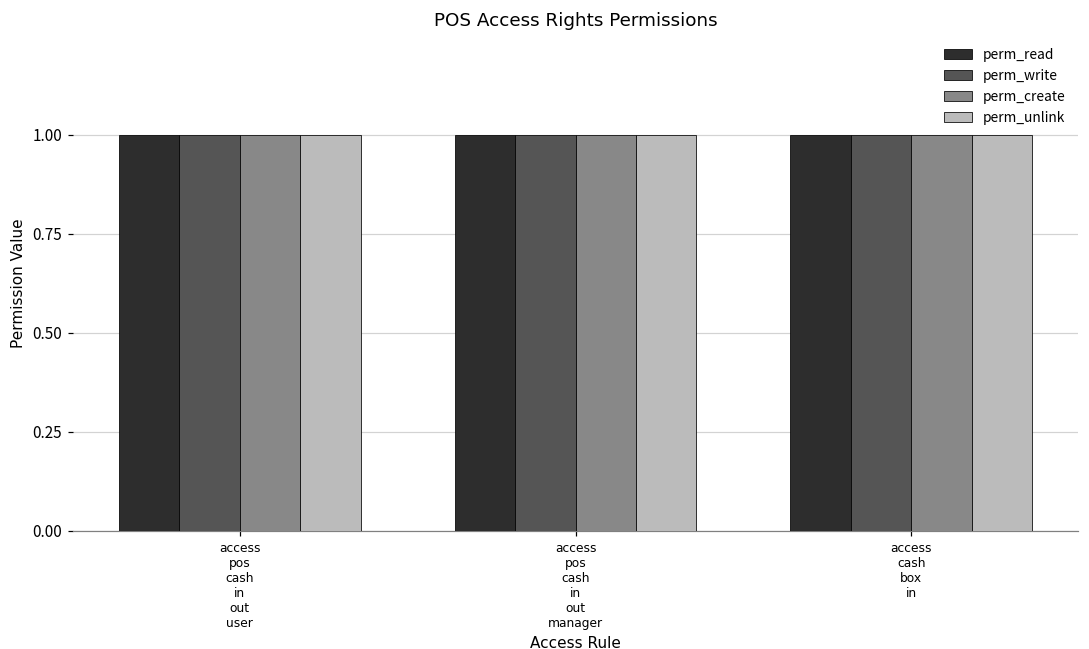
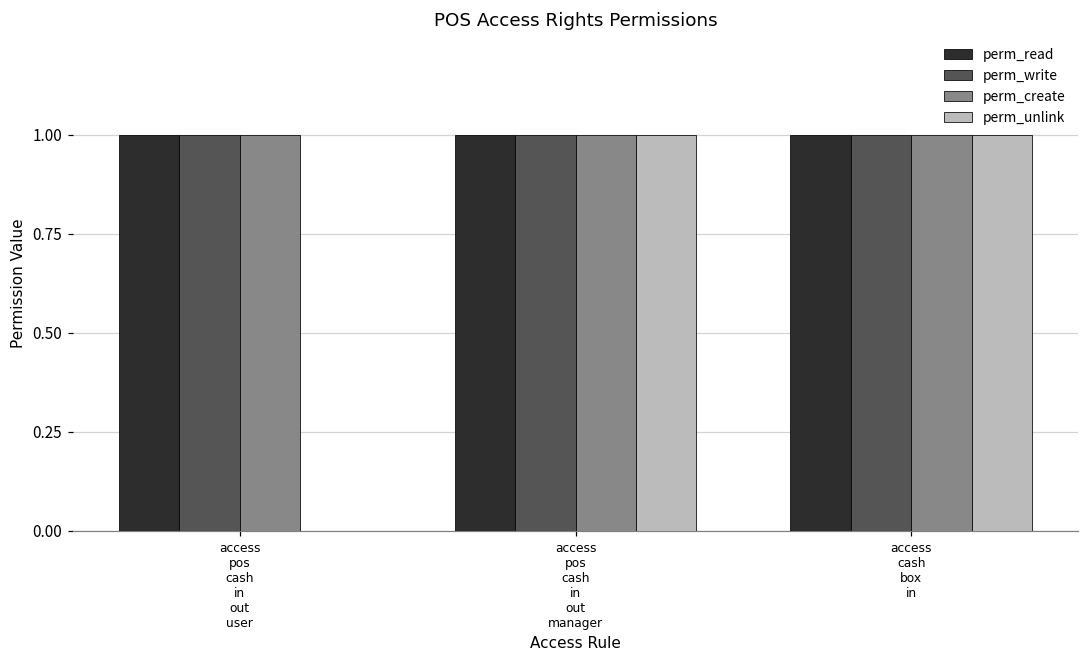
  {
    "perm_read": {
      "access pos cash in out user": 1,
      "access pos cash in out manager": 1,
      "access cash box in": 1
    },
    "perm_write": {
      "access pos cash in out user": 1,
      "access pos cash in out manager": 1,
      "access cash box in": 1
    },
    "perm_create": {
      "access pos cash in out user": 1,
      "access pos cash in out manager": 1,
      "access cash box in": 1
    },
    "perm_unlink": {
-     "access pos cash in out user": 1,
+     "access pos cash in out user": 0,
      "access pos cash in out manager": 1,
      "access cash box in": 1
    }
  }
